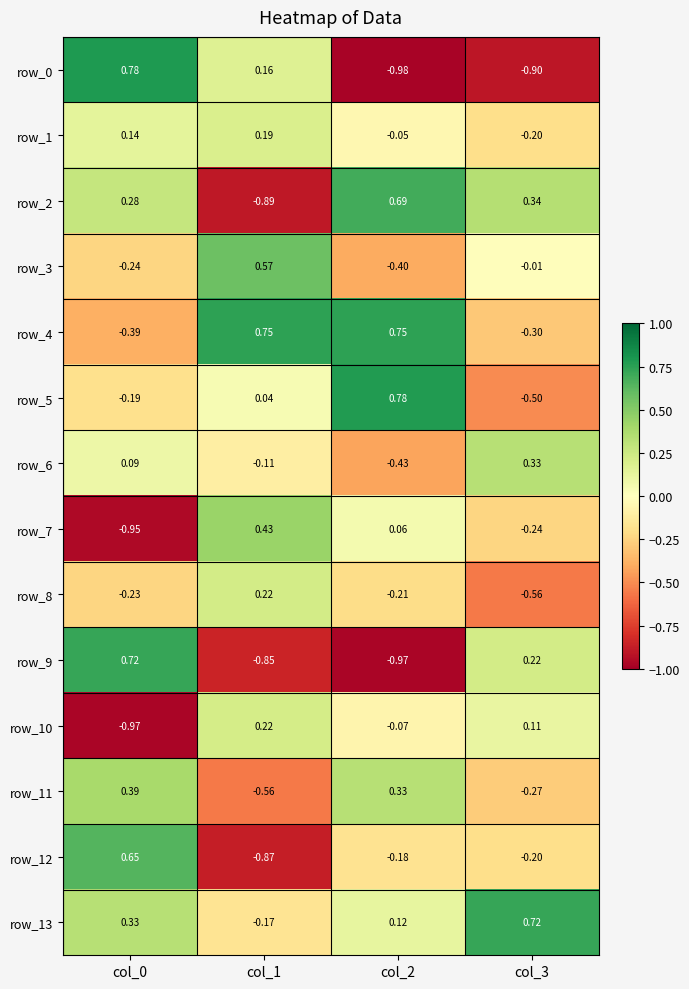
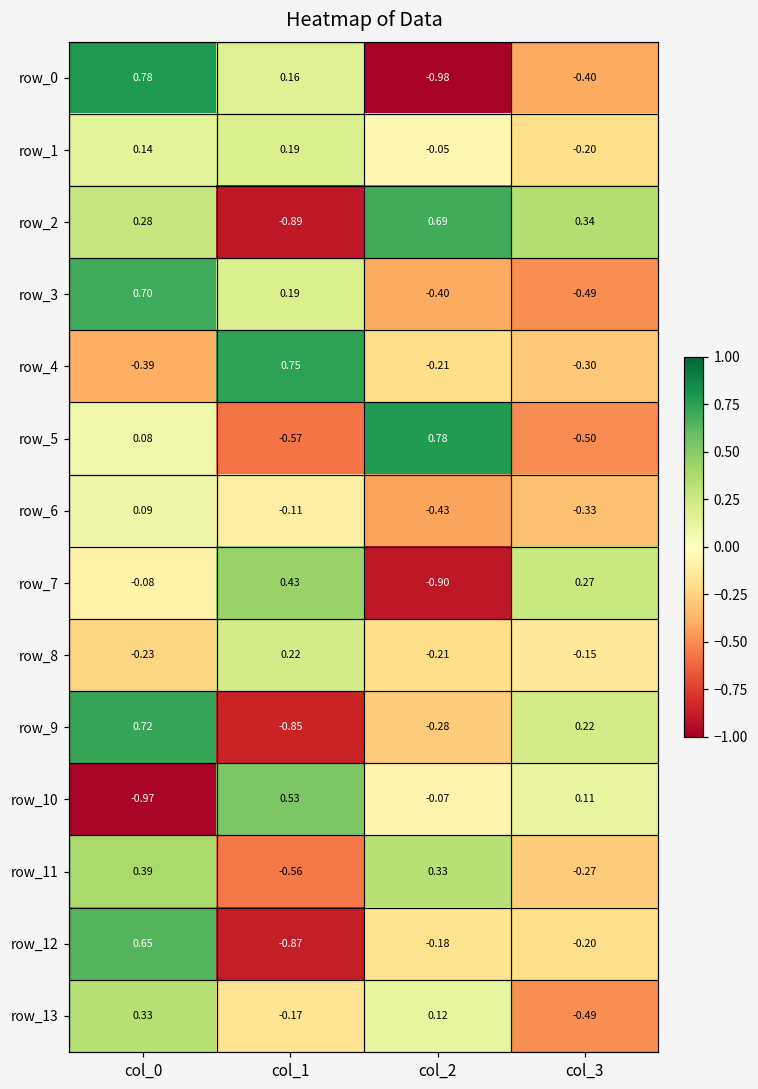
  {
    "row_0": {
      "col_0": 0.78,
      "col_1": 0.16,
      "col_2": -0.98,
-     "col_3": -0.90
+     "col_3": -0.40
    },
    "row_1": {
      "col_0": 0.14,
      "col_1": 0.19,
      "col_2": -0.05,
      "col_3": -0.20
    },
    "row_2": {
      "col_0": 0.28,
      "col_1": -0.89,
      "col_2": 0.69,
      "col_3": 0.34
    },
    "row_3": {
-     "col_0": -0.24,
-     "col_1": 0.57,
+     "col_0": 0.70,
+     "col_1": 0.19,
      "col_2": -0.40,
-     "col_3": -0.01
+     "col_3": -0.49
    },
    "row_4": {
      "col_0": -0.39,
      "col_1": 0.75,
-     "col_2": 0.75,
+     "col_2": -0.21,
      "col_3": -0.30
    },
    "row_5": {
-     "col_0": -0.19,
-     "col_1": 0.04,
+     "col_0": 0.08,
+     "col_1": -0.57,
      "col_2": 0.78,
      "col_3": -0.50
    },
    "row_6": {
      "col_0": 0.09,
      "col_1": -0.11,
      "col_2": -0.43,
-     "col_3": 0.33
+     "col_3": -0.33
    },
    "row_7": {
-     "col_0": -0.95,
+     "col_0": -0.08,
      "col_1": 0.43,
-     "col_2": 0.06,
-     "col_3": -0.24
+     "col_2": -0.90,
+     "col_3": 0.27
    },
    "row_8": {
      "col_0": -0.23,
      "col_1": 0.22,
      "col_2": -0.21,
-     "col_3": -0.56
+     "col_3": -0.15
    },
    "row_9": {
      "col_0": 0.72,
      "col_1": -0.85,
-     "col_2": -0.97,
+     "col_2": -0.28,
      "col_3": 0.22
    },
    "row_10": {
      "col_0": -0.97,
-     "col_1": 0.22,
+     "col_1": 0.53,
      "col_2": -0.07,
      "col_3": 0.11
    },
    "row_11": {
      "col_0": 0.39,
      "col_1": -0.56,
      "col_2": 0.33,
      "col_3": -0.27
    },
    "row_12": {
      "col_0": 0.65,
      "col_1": -0.87,
      "col_2": -0.18,
      "col_3": -0.20
    },
    "row_13": {
      "col_0": 0.33,
      "col_1": -0.17,
      "col_2": 0.12,
-     "col_3": 0.72
+     "col_3": -0.49
    }
  }
